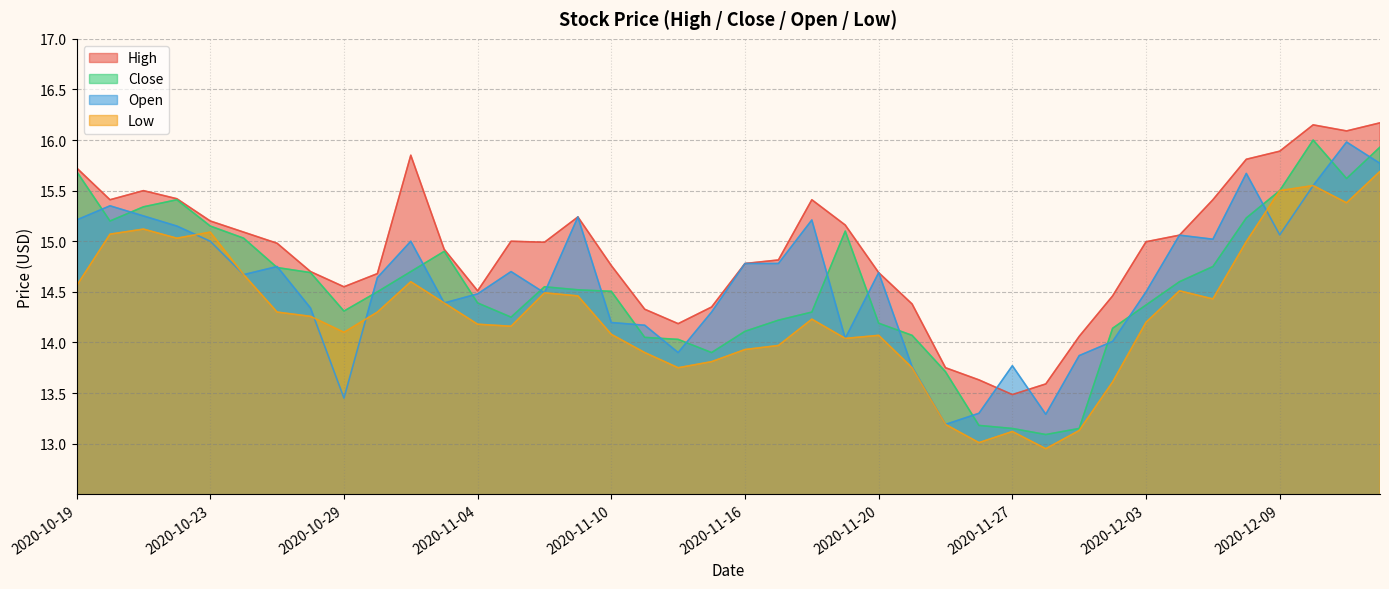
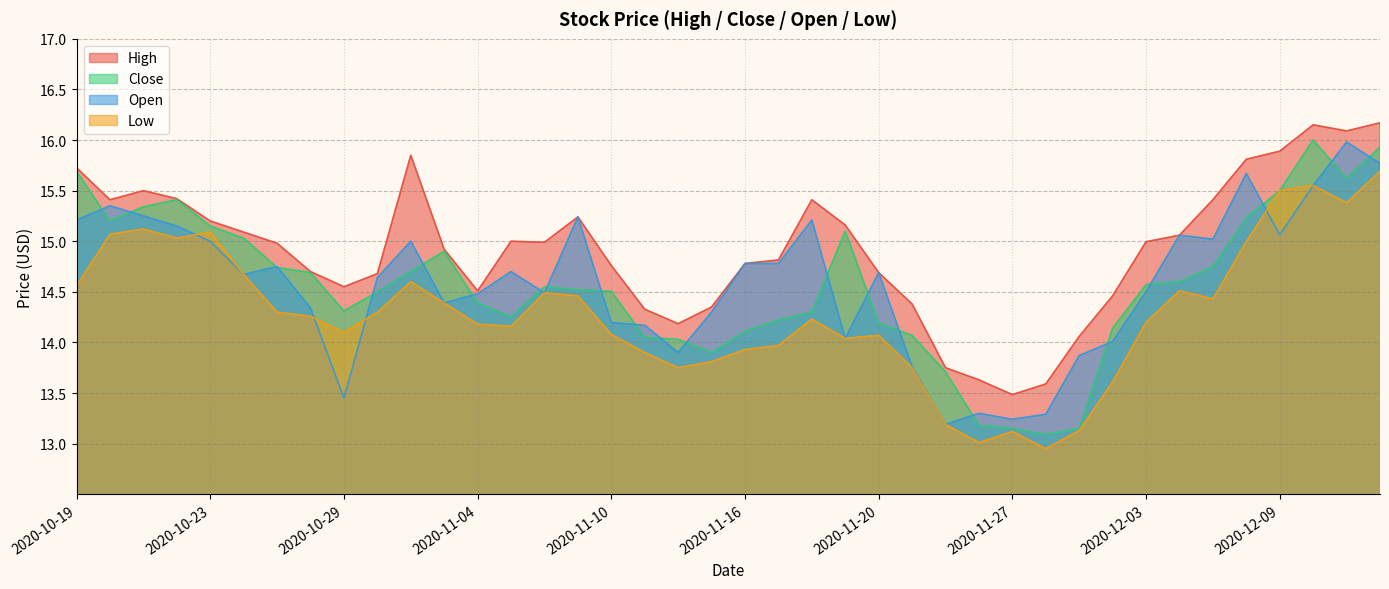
  {
    "High": {
      "2020-10-19": 15.73,
      "2020-10-23": 15.20,
      "2020-10-29": 14.55,
      "2020-11-04": 14.51,
      "2020-11-10": 14.76,
      "2020-11-27": 13.48,
      "2020-12-03": 15.00,
      "2020-12-09": 15.89
    },
    "Close": {
      "2020-10-19": 15.69,
      "2020-10-23": 15.15,
      "2020-10-29": 14.31,
      "2020-11-04": 14.39,
      "2020-11-10": 14.51,
      "2020-11-16": 14.11,
      "2020-11-20": 14.19,
      "2020-11-27": 13.15,
-     "2020-12-03": 14.37
+     "2020-12-03": 14.57
    },
    "Open": {
      "2020-10-19": 15.21,
      "2020-10-23": 15.00,
      "2020-10-29": 13.45,
      "2020-11-04": 14.48,
      "2020-11-10": 14.20,
-     "2020-11-27": 13.77,
+     "2020-11-27": 13.24,
      "2020-12-03": 14.50,
      "2020-12-09": 15.06
    },
    "Low": {
      "2020-10-19": 14.56,
      "2020-10-23": 15.09,
      "2020-10-29": 14.10,
      "2020-11-04": 14.18,
      "2020-11-10": 14.08,
      "2020-11-16": 13.93,
      "2020-11-20": 14.07,
      "2020-11-27": 13.12,
      "2020-12-03": 14.20
    }
  }
